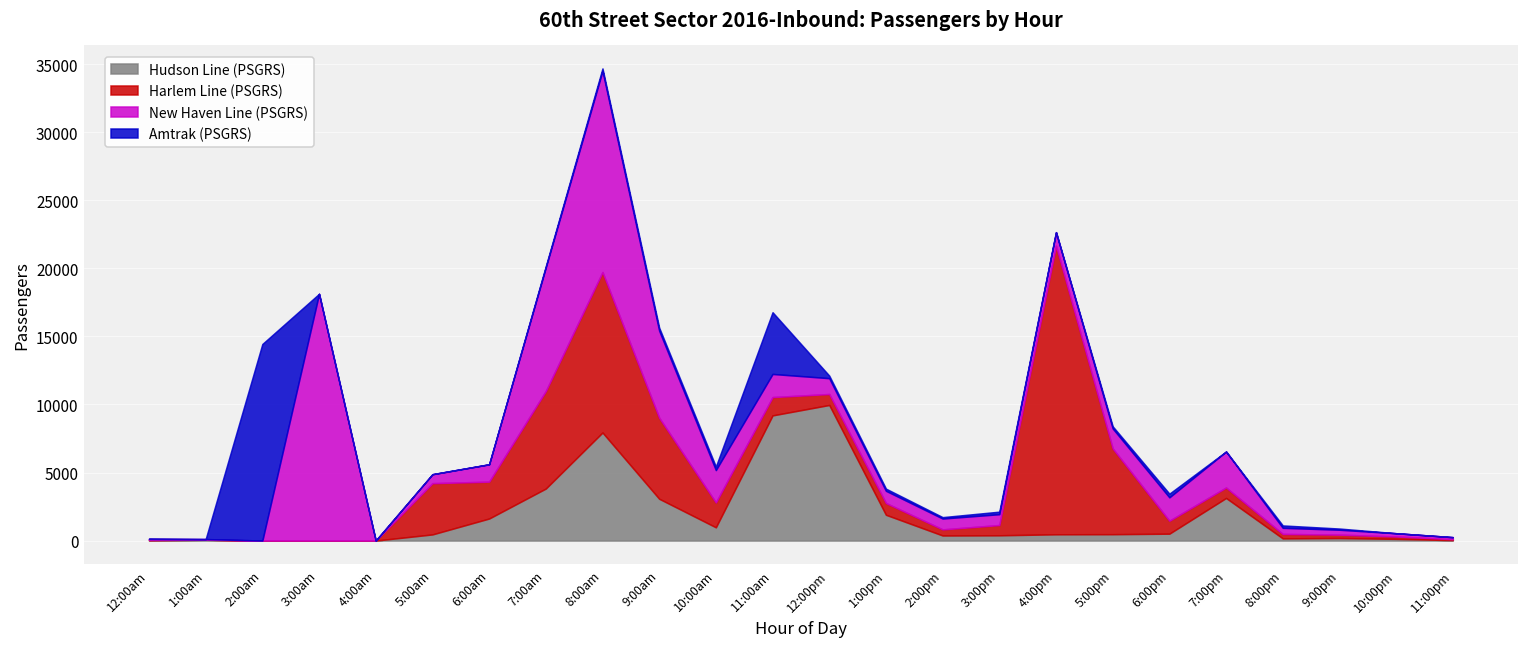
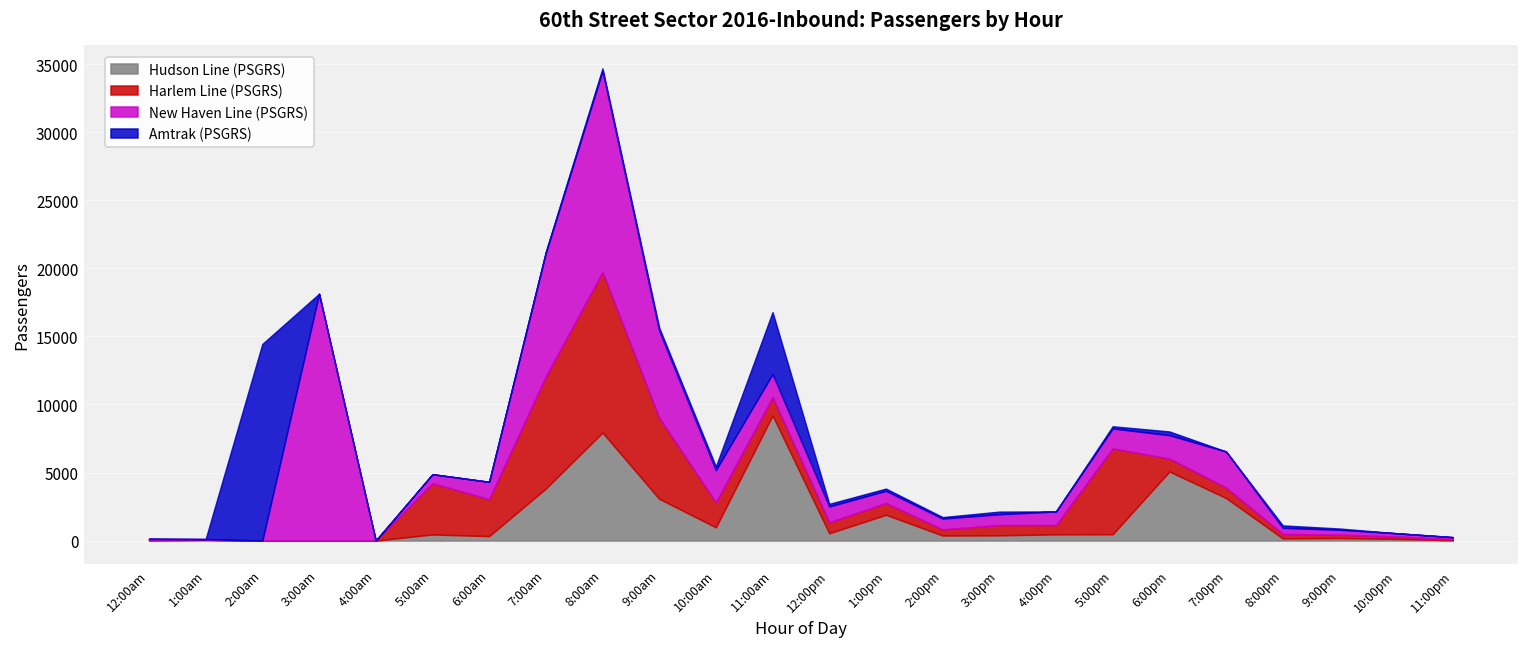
  {
    "Hudson Line (PSGRS)": {
      "5:00am": 500,
-     "6:00am": 1600,
+     "6:00am": 300,
      "7:00am": 3800,
      "8:00am": 7900,
      "9:00am": 3100,
      "10:00am": 1000,
      "11:00am": 9200,
-     "12:00pm": 10000,
+     "12:00pm": 500,
      "1:00pm": 1900,
      "2:00pm": 400,
      "3:00pm": 400,
      "4:00pm": 500,
      "5:00pm": 500,
-     "6:00pm": 500,
+     "6:00pm": 5100,
      "7:00pm": 3100
    },
    "Harlem Line (PSGRS)": {
      "5:00am": 3800,
      "6:00am": 2700,
-     "7:00am": 7200,
+     "7:00am": 8200,
      "8:00am": 11800,
      "9:00am": 6000,
      "10:00am": 1800,
      "11:00am": 1300,
      "12:00pm": 800,
      "1:00pm": 900,
      "2:00pm": 400,
      "3:00pm": 800,
-     "4:00pm": 21200,
+     "4:00pm": 700,
      "5:00pm": 6300,
      "6:00pm": 1000,
      "7:00pm": 800,
      "8:00pm": 300,
      "9:00pm": 200
    },
    "New Haven Line (PSGRS)": {
      "9:00am": 6400,
      "10:00am": 2400,
      "11:00am": 1700,
      "6:00pm": 1700
    },
    "Amtrak (PSGRS)": {
      "2:00am": 14400,
      "9:00am": 200,
      "10:00am": 300,
      "11:00am": 4500,
      "6:00pm": 300
    }
  }
